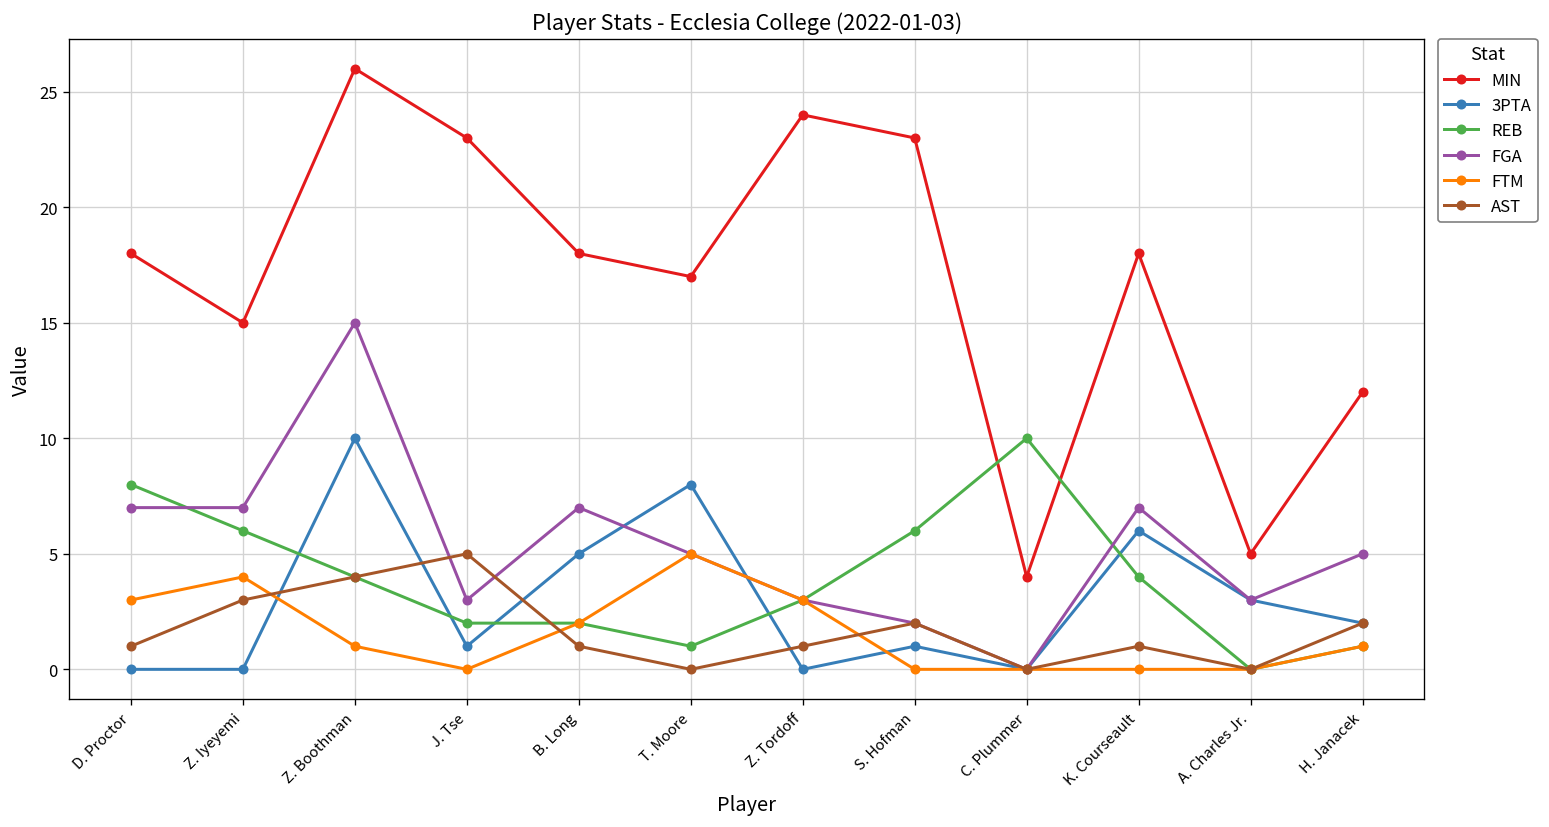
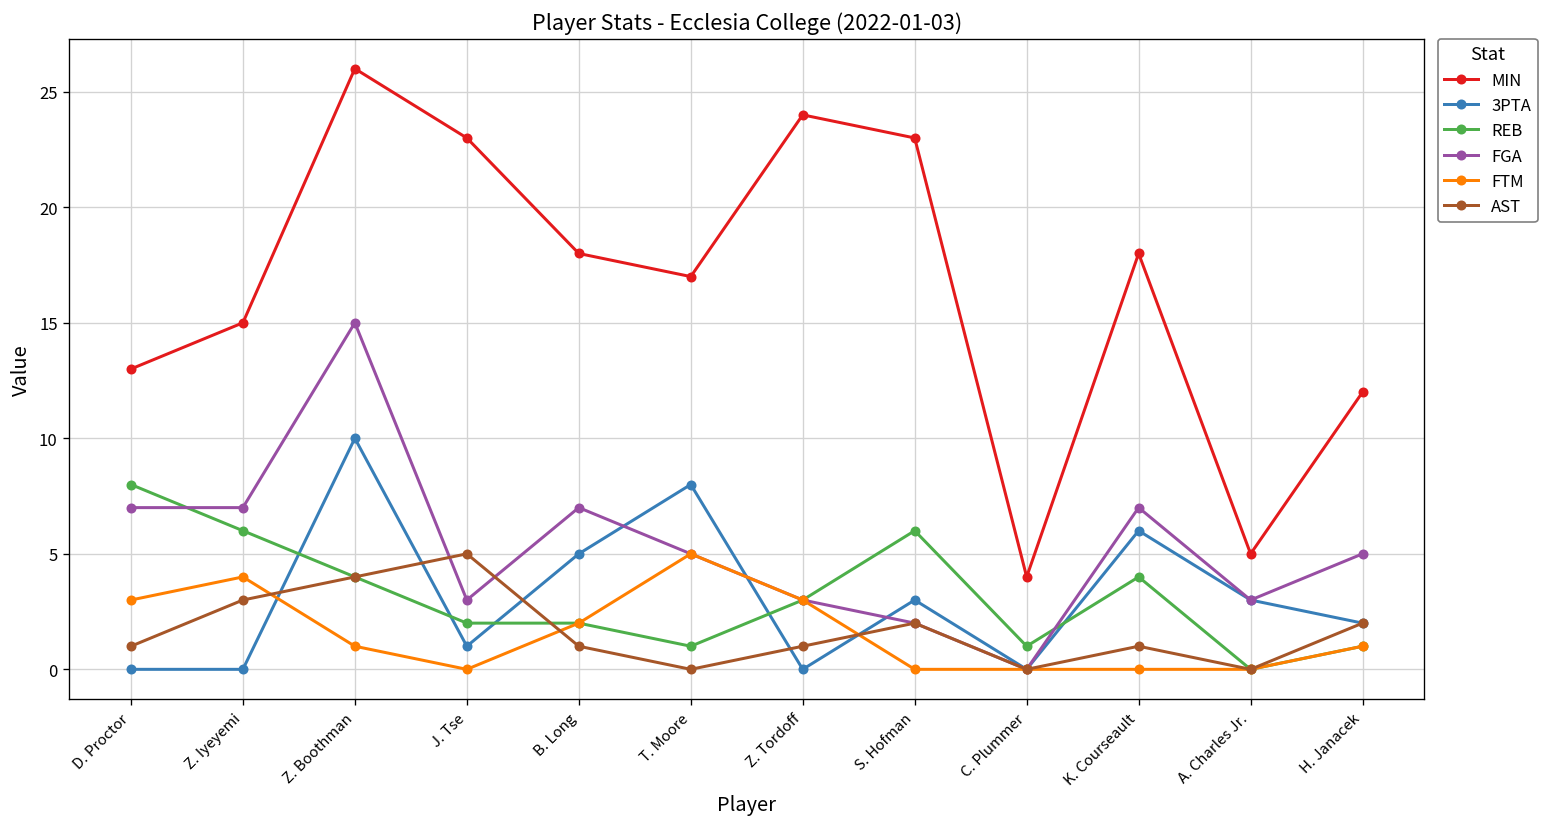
  {
    "MIN": {
-     "D. Proctor": 18,
+     "D. Proctor": 13,
      "Z. Iyeyemi": 15,
      "Z. Boothman": 26,
      "J. Tse": 23,
      "B. Long": 18,
      "T. Moore": 17,
      "Z. Tordoff": 24,
      "S. Hofman": 23,
      "C. Plummer": 4,
      "K. Courseault": 18,
      "A. Charles Jr.": 5,
      "H. Janacek": 12
    },
    "3PTA": {
      "D. Proctor": 0,
      "Z. Iyeyemi": 0,
      "Z. Boothman": 10,
      "J. Tse": 1,
      "B. Long": 5,
      "T. Moore": 8,
      "Z. Tordoff": 0,
-     "S. Hofman": 1,
+     "S. Hofman": 3,
      "K. Courseault": 6
    },
    "REB": {
      "D. Proctor": 8,
      "Z. Iyeyemi": 6,
      "J. Tse": 2,
      "T. Moore": 1,
      "S. Hofman": 6,
-     "C. Plummer": 10,
+     "C. Plummer": 1,
      "K. Courseault": 4
    },
    "FGA": {
      "D. Proctor": 7,
      "Z. Iyeyemi": 7,
      "Z. Boothman": 15,
      "J. Tse": 3,
      "B. Long": 7,
      "K. Courseault": 7,
      "H. Janacek": 5
    },
    "FTM": {
      "D. Proctor": 3,
      "Z. Iyeyemi": 4,
      "Z. Boothman": 1,
      "J. Tse": 0,
      "S. Hofman": 0,
      "K. Courseault": 0
    },
    "AST": {
      "D. Proctor": 1,
      "Z. Iyeyemi": 3,
      "J. Tse": 5,
      "B. Long": 1,
      "T. Moore": 0,
      "Z. Tordoff": 1,
      "K. Courseault": 1
    }
  }
